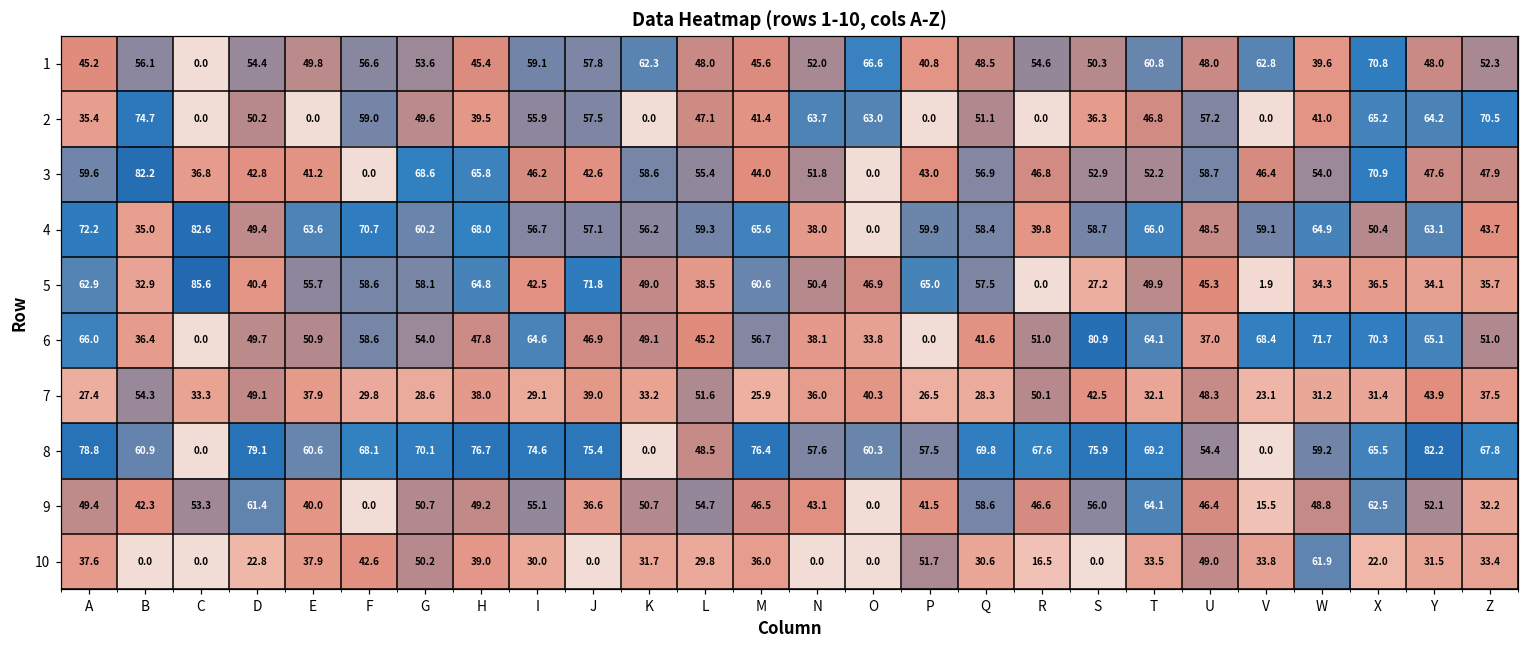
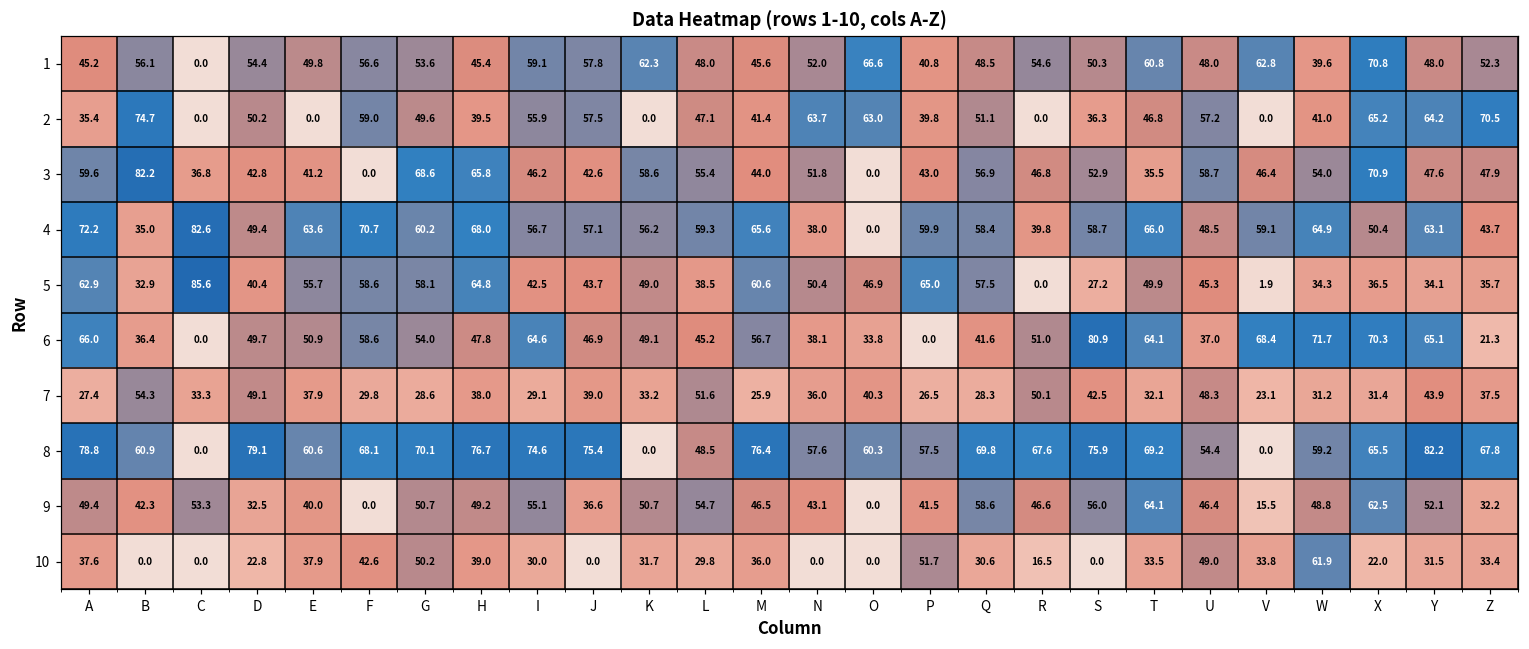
  {
    "2": {
      "A": 35.4,
      "B": 74.7,
      "C": 0.0,
      "D": 50.2,
      "E": 0.0,
      "F": 59.0,
      "G": 49.6,
      "H": 39.5,
      "I": 55.9,
      "J": 57.5,
      "K": 0.0,
      "L": 47.1,
      "M": 41.4,
      "N": 63.7,
      "O": 63.0,
-     "P": 0.0,
+     "P": 39.8,
      "Q": 51.1,
      "R": 0.0,
      "S": 36.3,
      "T": 46.8,
      "U": 57.2,
      "V": 0.0,
      "W": 41.0,
      "X": 65.2,
      "Y": 64.2,
      "Z": 70.5
    },
    "3": {
      "A": 59.6,
      "B": 82.2,
      "C": 36.8,
      "D": 42.8,
      "E": 41.2,
      "F": 0.0,
      "G": 68.6,
      "H": 65.8,
      "I": 46.2,
      "J": 42.6,
      "K": 58.6,
      "L": 55.4,
      "M": 44.0,
      "N": 51.8,
      "O": 0.0,
      "P": 43.0,
      "Q": 56.9,
      "R": 46.8,
      "S": 52.9,
-     "T": 52.2,
+     "T": 35.5,
      "U": 58.7,
      "V": 46.4,
      "W": 54.0,
      "X": 70.9,
      "Y": 47.6,
      "Z": 47.9
    },
    "5": {
      "A": 62.9,
      "B": 32.9,
      "C": 85.6,
      "D": 40.4,
      "E": 55.7,
      "F": 58.6,
      "G": 58.1,
      "H": 64.8,
      "I": 42.5,
-     "J": 71.8,
+     "J": 43.7,
      "K": 49.0,
      "L": 38.5,
      "M": 60.6,
      "N": 50.4,
      "O": 46.9,
      "P": 65.0,
      "Q": 57.5,
      "R": 0.0,
      "S": 27.2,
      "T": 49.9,
      "U": 45.3,
      "V": 1.9,
      "W": 34.3,
      "X": 36.5,
      "Y": 34.1,
      "Z": 35.7
    },
    "6": {
      "A": 66.0,
      "B": 36.4,
      "C": 0.0,
      "D": 49.7,
      "E": 50.9,
      "F": 58.6,
      "G": 54.0,
      "H": 47.8,
      "I": 64.6,
      "J": 46.9,
      "K": 49.1,
      "L": 45.2,
      "M": 56.7,
      "N": 38.1,
      "O": 33.8,
      "P": 0.0,
      "Q": 41.6,
      "R": 51.0,
      "S": 80.9,
      "T": 64.1,
      "U": 37.0,
      "V": 68.4,
      "W": 71.7,
      "X": 70.3,
      "Y": 65.1,
-     "Z": 51.0
+     "Z": 21.3
    },
    "9": {
      "A": 49.4,
      "B": 42.3,
      "C": 53.3,
-     "D": 61.4,
+     "D": 32.5,
      "E": 40.0,
      "F": 0.0,
      "G": 50.7,
      "H": 49.2,
      "I": 55.1,
      "J": 36.6,
      "K": 50.7,
      "L": 54.7,
      "M": 46.5,
      "N": 43.1,
      "O": 0.0,
      "P": 41.5,
      "Q": 58.6,
      "R": 46.6,
      "S": 56.0,
      "T": 64.1,
      "U": 46.4,
      "V": 15.5,
      "W": 48.8,
      "X": 62.5,
      "Y": 52.1,
      "Z": 32.2
    }
  }
